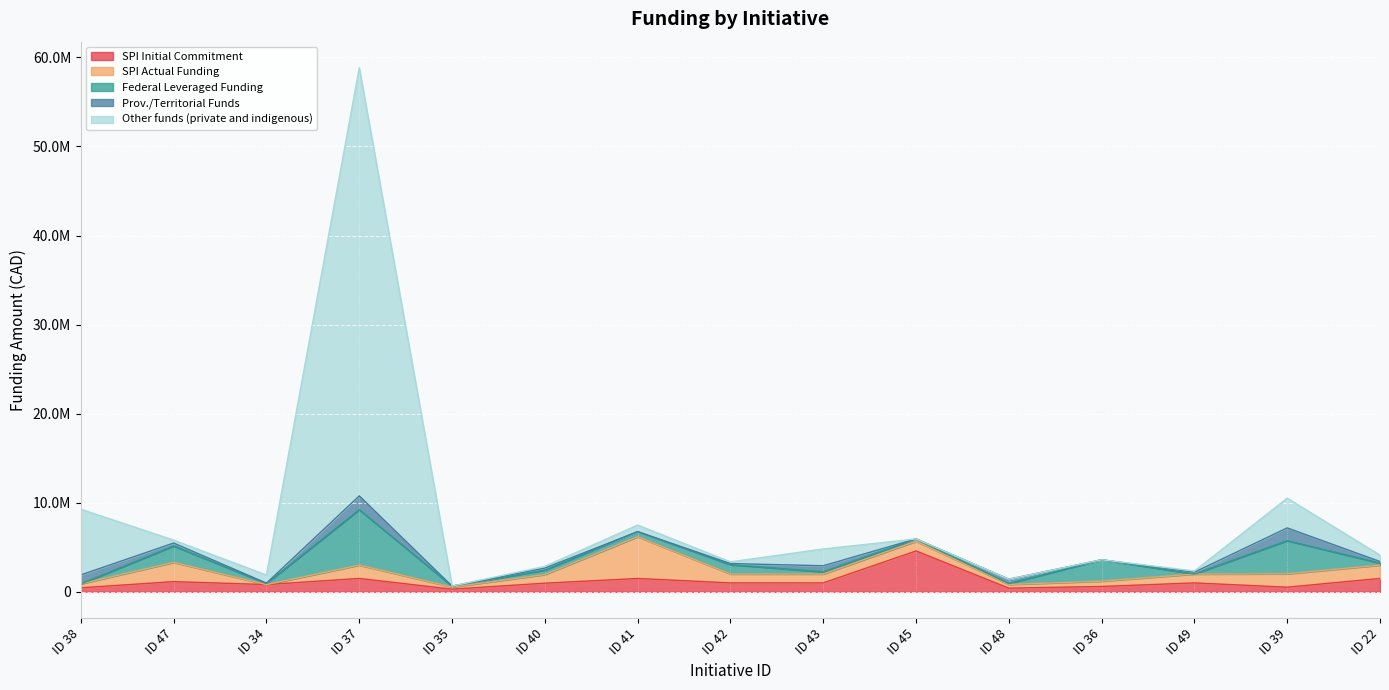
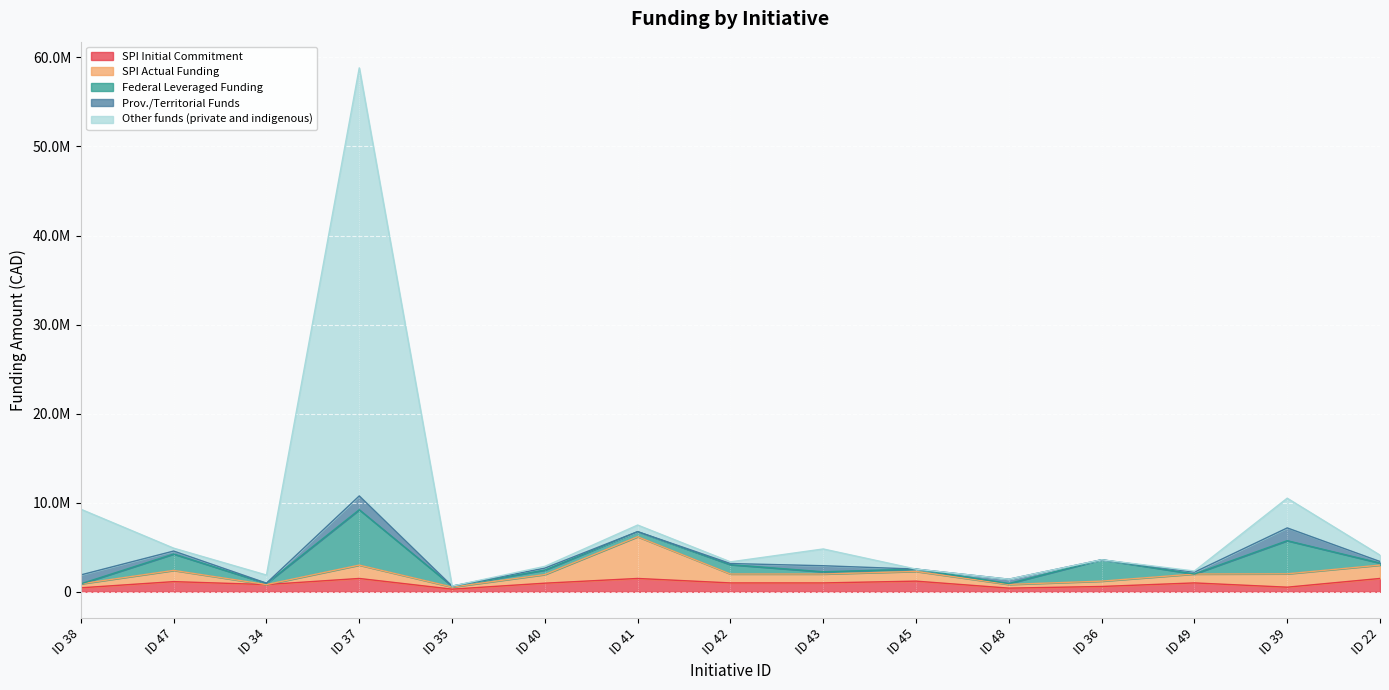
  {
    "SPI Initial Commitment": {
      "ID 38": 0,
      "ID 47": 1000000,
      "ID 37": 2000000,
      "ID 40": 1000000,
      "ID 41": 2000000,
      "ID 42": 1000000,
      "ID 43": 1000000,
-     "ID 45": 5000000,
+     "ID 45": 1000000,
      "ID 48": 0,
      "ID 36": 1000000,
      "ID 49": 1000000,
      "ID 39": 1000000,
      "ID 22": 2000000
    },
    "SPI Actual Funding": {
-     "ID 47": 2000000,
+     "ID 47": 1000000,
      "ID 37": 2000000,
      "ID 40": 1000000,
      "ID 41": 5000000,
      "ID 42": 1000000,
      "ID 36": 1000000,
      "ID 39": 2000000
    },
    "Other funds (private and indigenous)": {
      "ID 38": 7000000,
      "ID 47": 0,
      "ID 34": 1000000,
      "ID 37": 48000000,
      "ID 41": 1000000,
      "ID 43": 2000000,
      "ID 39": 3000000,
      "ID 22": 1000000
    }
  }
